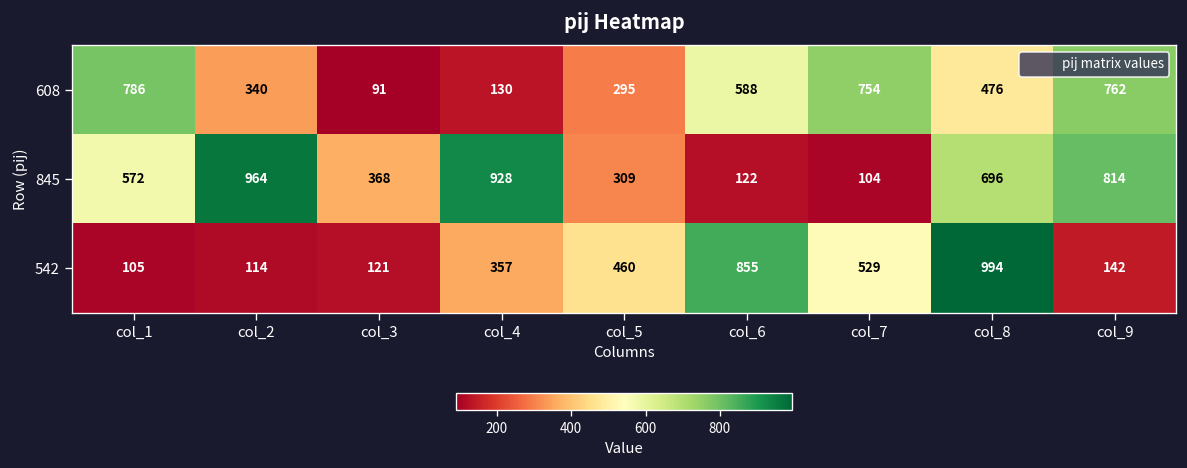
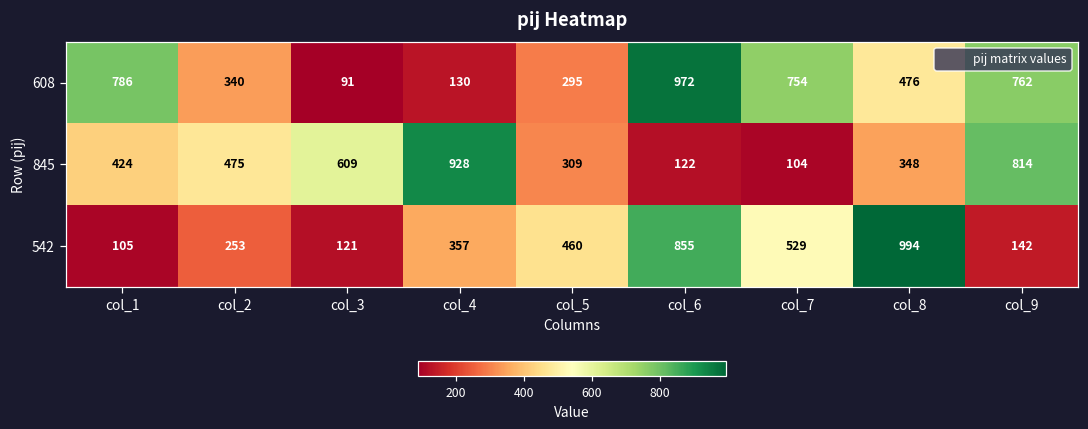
  {
    "608": {
      "col_1": 786,
      "col_2": 340,
      "col_3": 91,
      "col_4": 130,
      "col_5": 295,
-     "col_6": 588,
+     "col_6": 972,
      "col_7": 754,
      "col_8": 476,
      "col_9": 762
    },
    "845": {
-     "col_1": 572,
-     "col_2": 964,
-     "col_3": 368,
+     "col_1": 424,
+     "col_2": 475,
+     "col_3": 609,
      "col_4": 928,
      "col_5": 309,
      "col_6": 122,
      "col_7": 104,
-     "col_8": 696,
+     "col_8": 348,
      "col_9": 814
    },
    "542": {
      "col_1": 105,
-     "col_2": 114,
+     "col_2": 253,
      "col_3": 121,
      "col_4": 357,
      "col_5": 460,
      "col_6": 855,
      "col_7": 529,
      "col_8": 994,
      "col_9": 142
    }
  }
